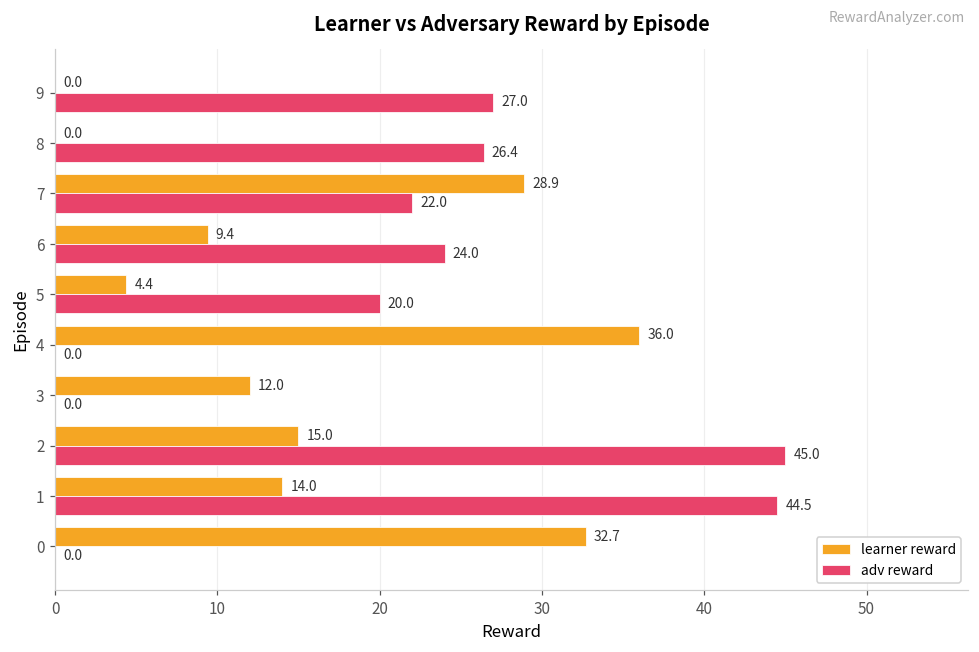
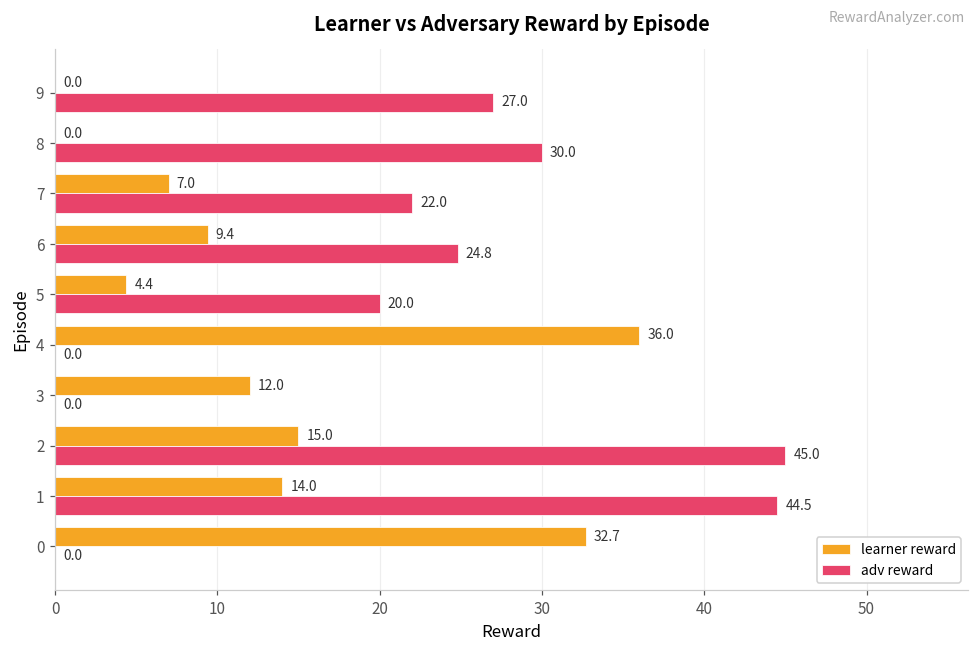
  {
    "learner reward": {
      "9": 0.0,
      "8": 0.0,
-     "7": 28.9,
+     "7": 7.0,
      "6": 9.4,
      "5": 4.4,
      "4": 36.0,
      "3": 12.0,
      "2": 15.0,
      "1": 14.0,
      "0": 32.7
    },
    "adv reward": {
      "9": 27.0,
-     "8": 26.4,
+     "8": 30.0,
      "7": 22.0,
-     "6": 24.0,
+     "6": 24.8,
      "5": 20.0,
      "4": 0.0,
      "3": 0.0,
      "2": 45.0,
      "1": 44.5,
      "0": 0.0
    }
  }
